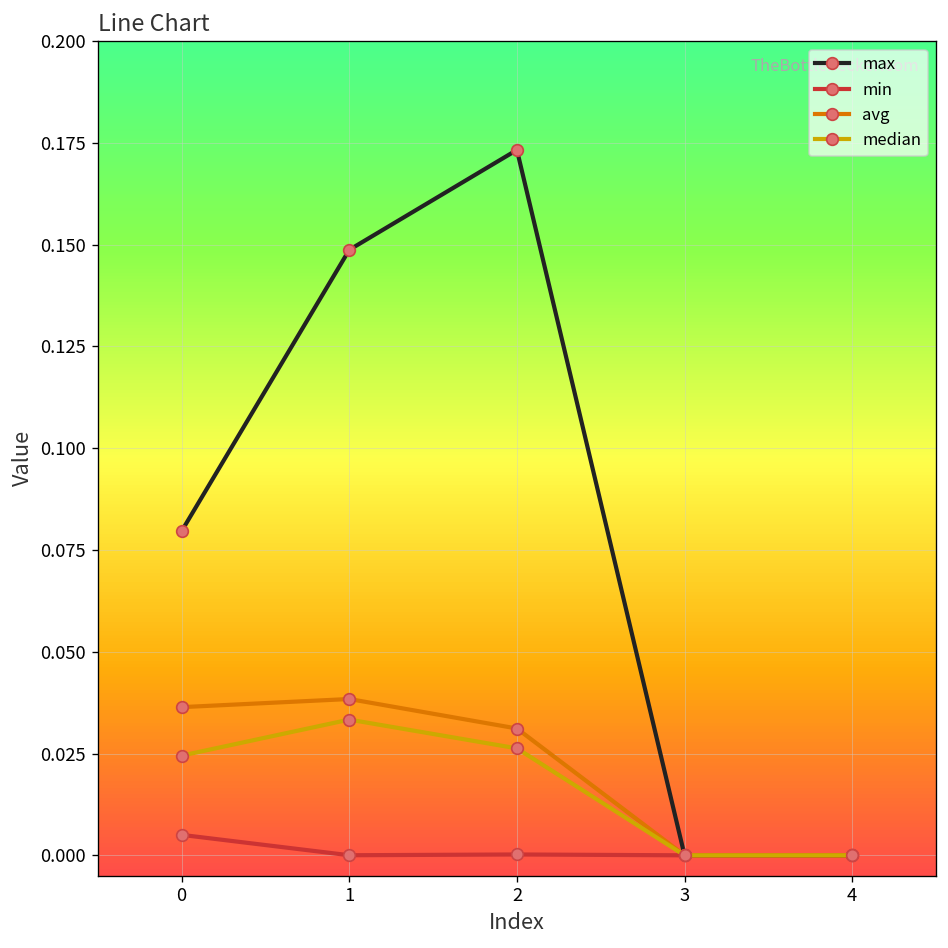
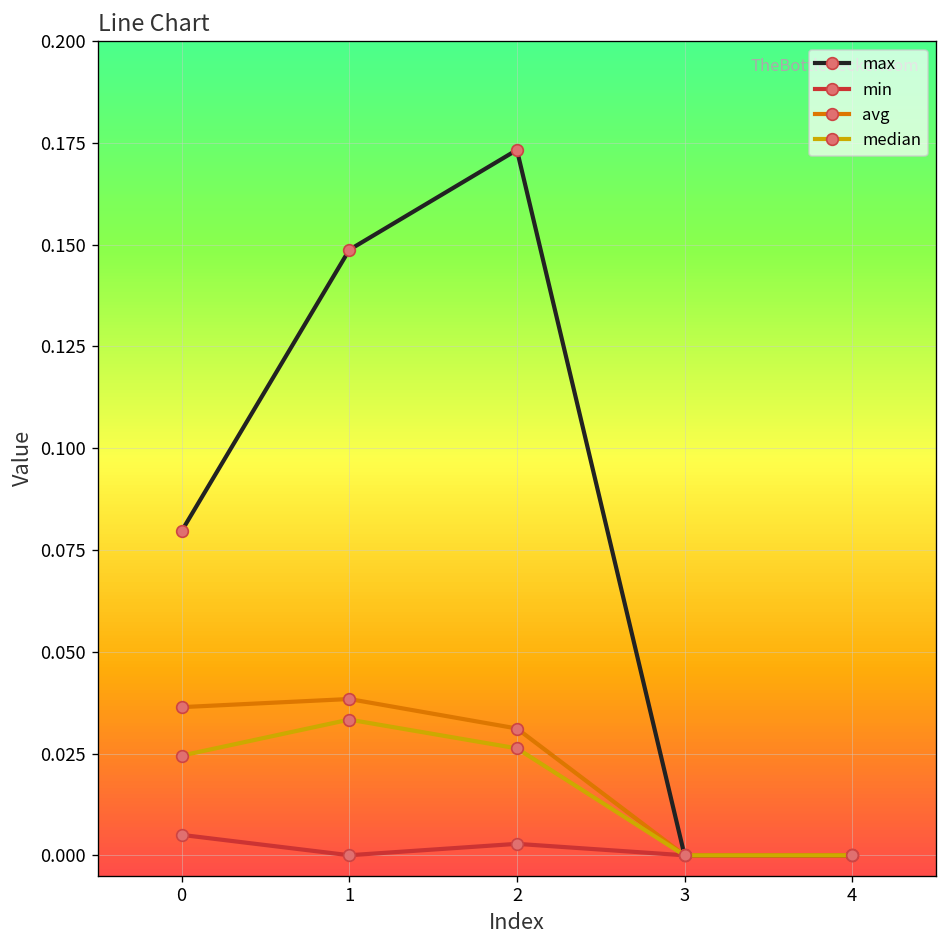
  {
    "max": {
      "0": 0.080,
      "1": 0.149,
      "2": 0.173
    },
    "min": {
      "0": 0.005,
      "1": 0.000,
-     "2": 0.000
+     "2": 0.003
    }
  }
